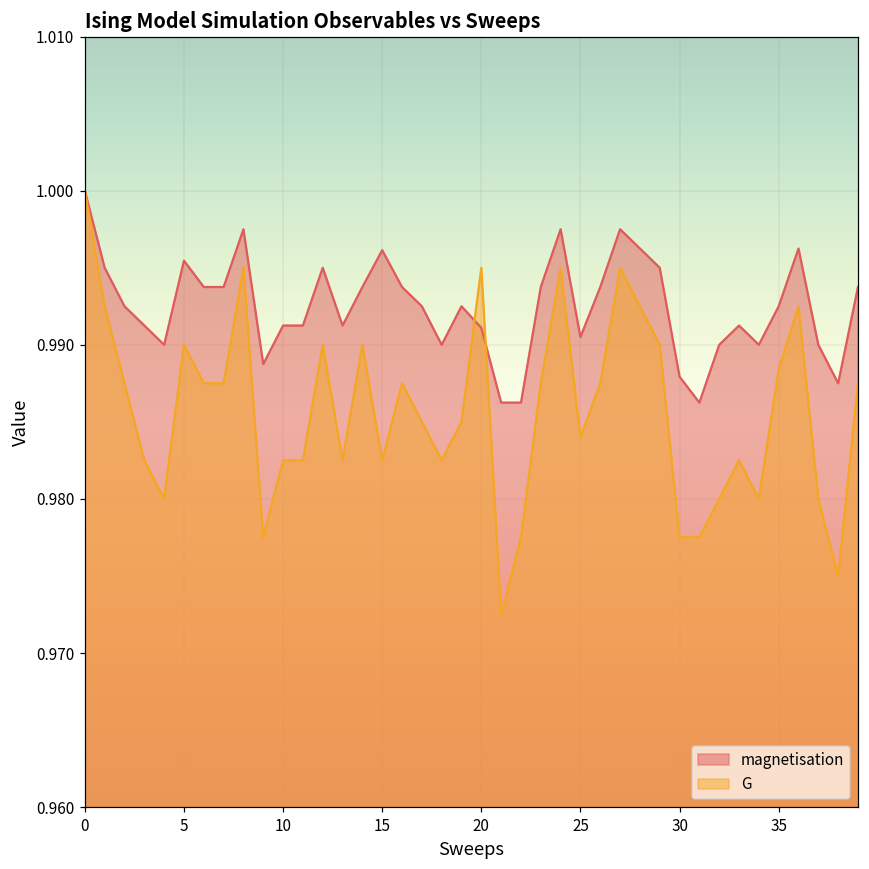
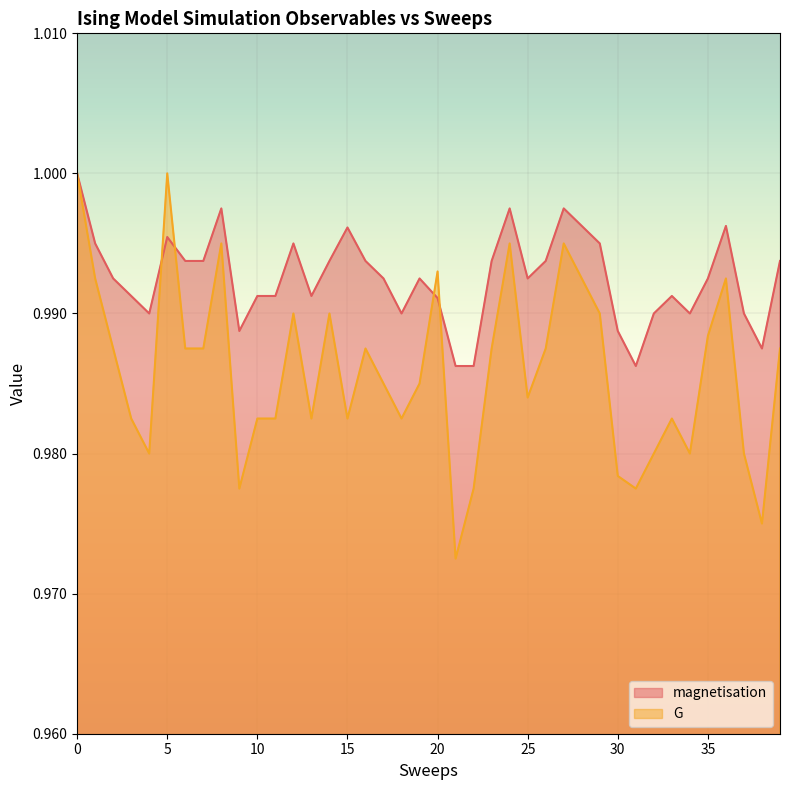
  {
    "magnetisation": {
      "5": 0.9955,
      "10": 0.9913,
      "15": 0.9961,
      "20": 0.9911,
-     "25": 0.9905,
-     "30": 0.9879,
+     "25": 0.9925,
+     "30": 0.9888,
      "35": 0.9925
    },
    "G": {
-     "5": 0.99,
+     "5": 1.00,
      "10": 0.9825,
      "15": 0.9825,
-     "20": 0.995,
+     "20": 0.993,
      "25": 0.9840,
-     "30": 0.9775,
+     "30": 0.9784,
      "35": 0.9884
    }
  }
